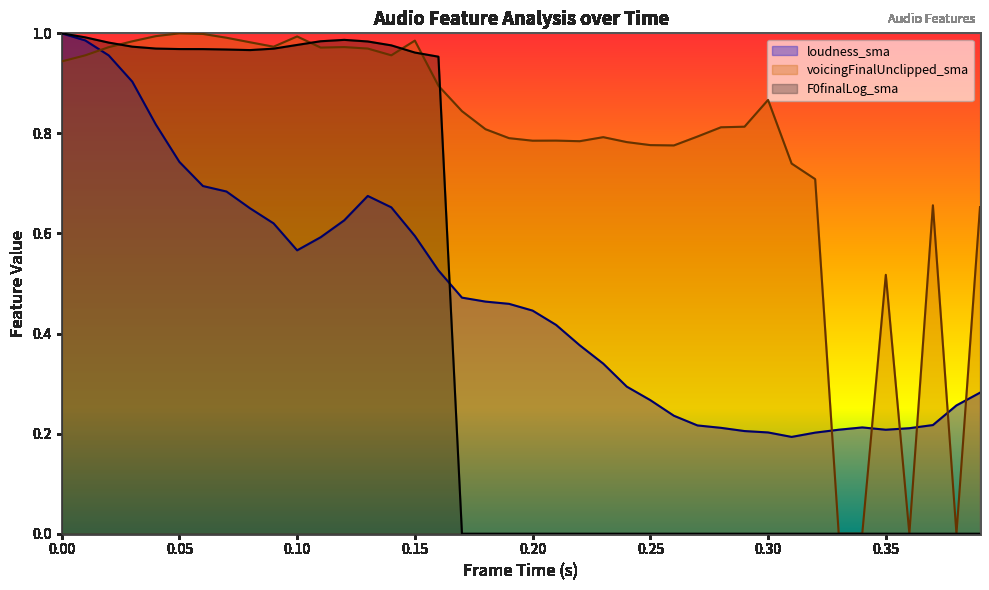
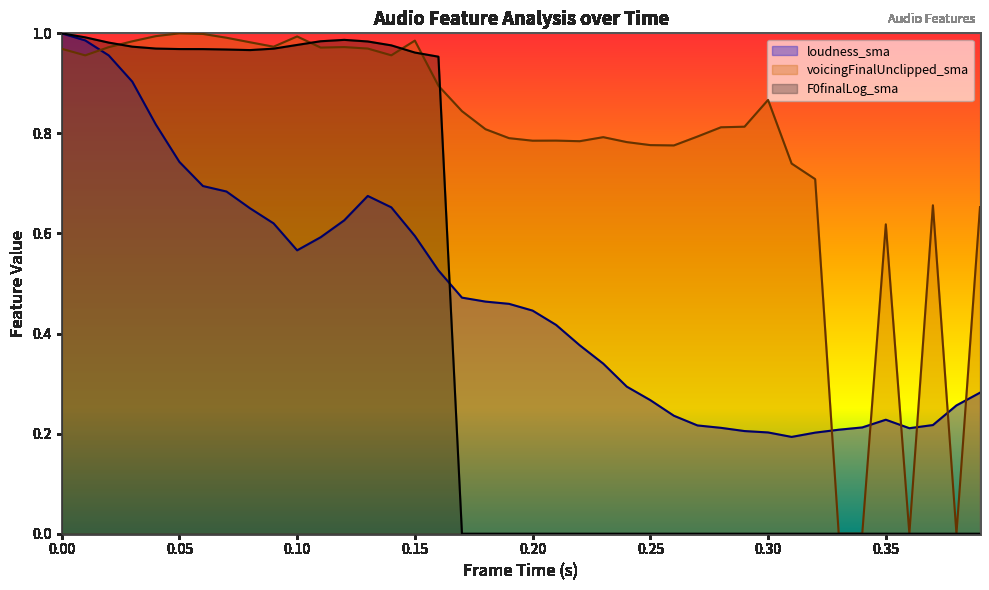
  {
    "loudness_sma": {
      "0.05": 0.74,
      "0.10": 0.57,
      "0.15": 0.60,
      "0.20": 0.45,
      "0.25": 0.27,
      "0.30": 0.20,
-     "0.35": 0.21
+     "0.35": 0.23
    },
    "voicingFinalUnclipped_sma": {
-     "0.00": 0.94,
+     "0.00": 0.97,
      "0.05": 1.00,
      "0.10": 0.99,
      "0.15": 0.99,
      "0.20": 0.79,
      "0.25": 0.78,
-     "0.35": 0.52
+     "0.35": 0.62
    },
    "F0finalLog_sma": {
      "0.05": 0.97,
      "0.10": 0.98,
      "0.15": 0.96,
      "0.20": 0.00,
      "0.25": 0.00,
      "0.30": 0.00,
      "0.35": 0.00
    }
  }
